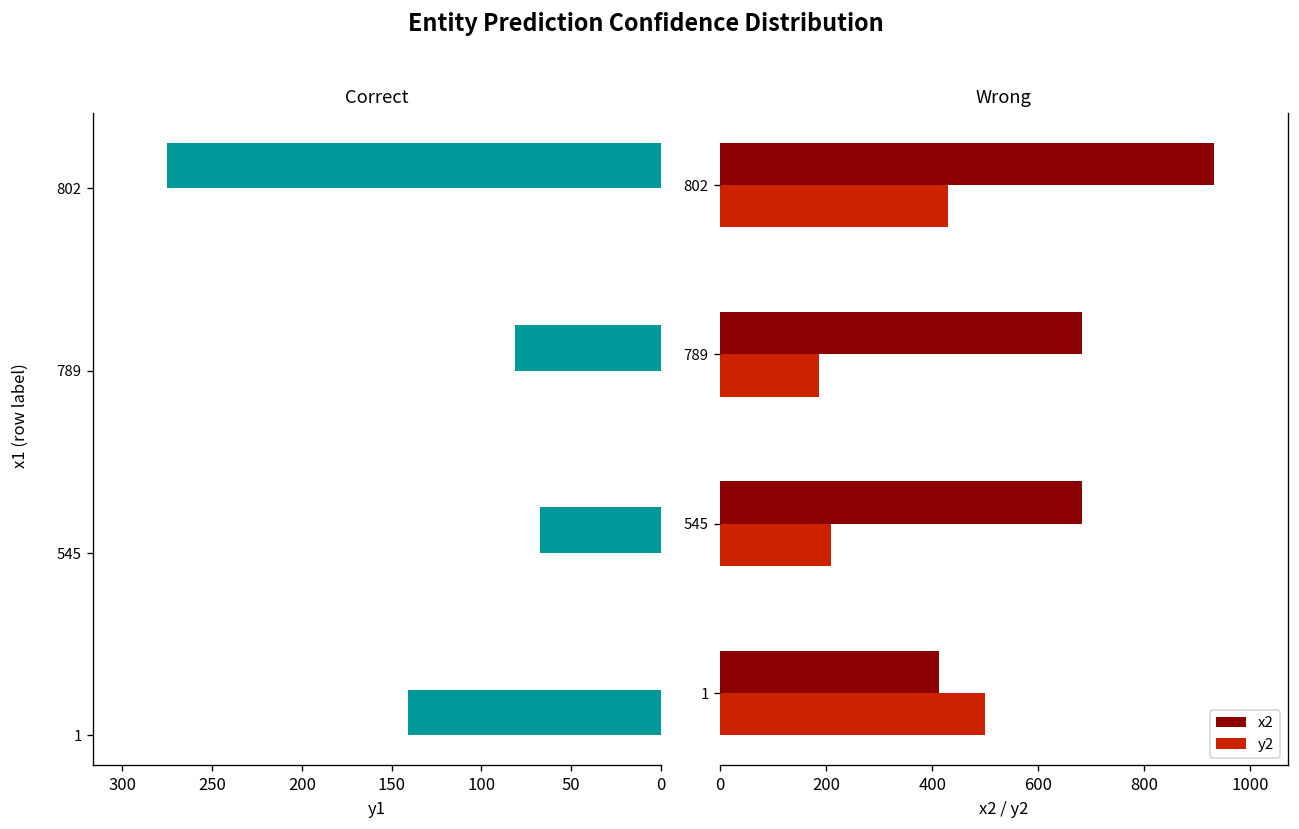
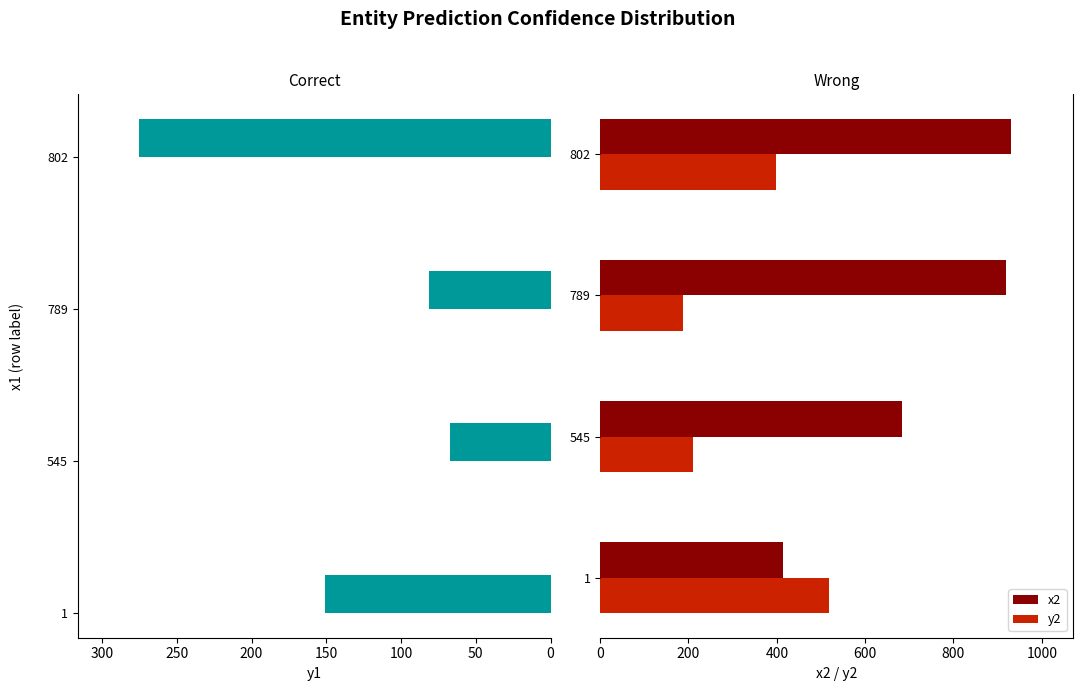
  {
    "Correct": {
      "802": 275,
      "789": 81,
      "545": 67,
-     "1": 141
+     "1": 151
    },
    "Wrong": {
      "x2": {
        "802": 930,
-       "789": 680,
+       "789": 920,
        "545": 680,
        "1": 410
      },
      "y2": {
-       "802": 430,
+       "802": 400,
        "789": 190,
        "545": 210,
-       "1": 500
+       "1": 520
      }
    }
  }
